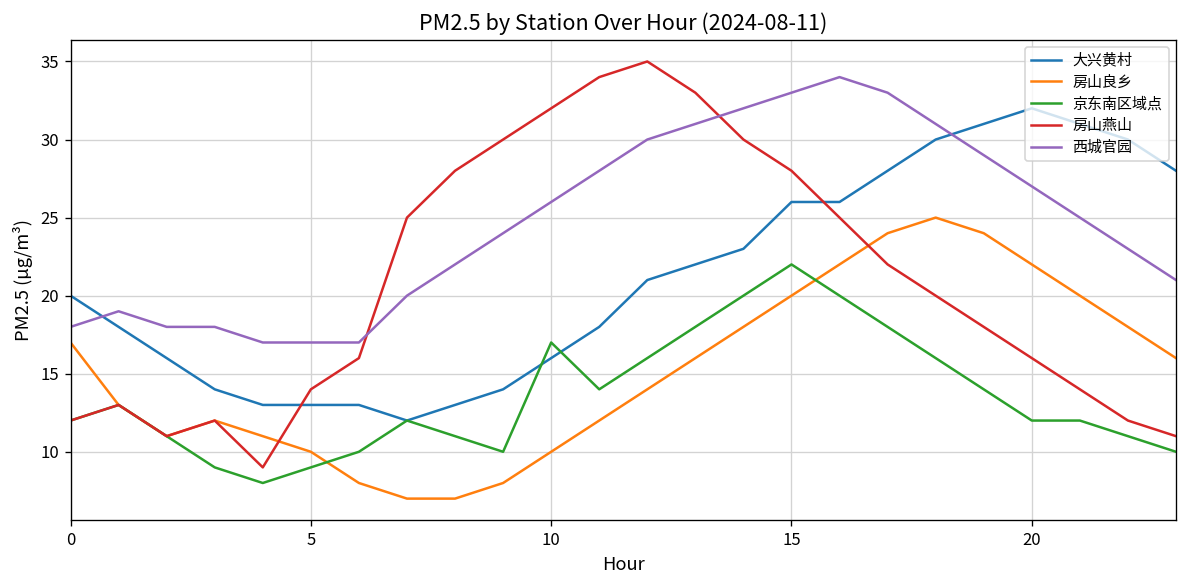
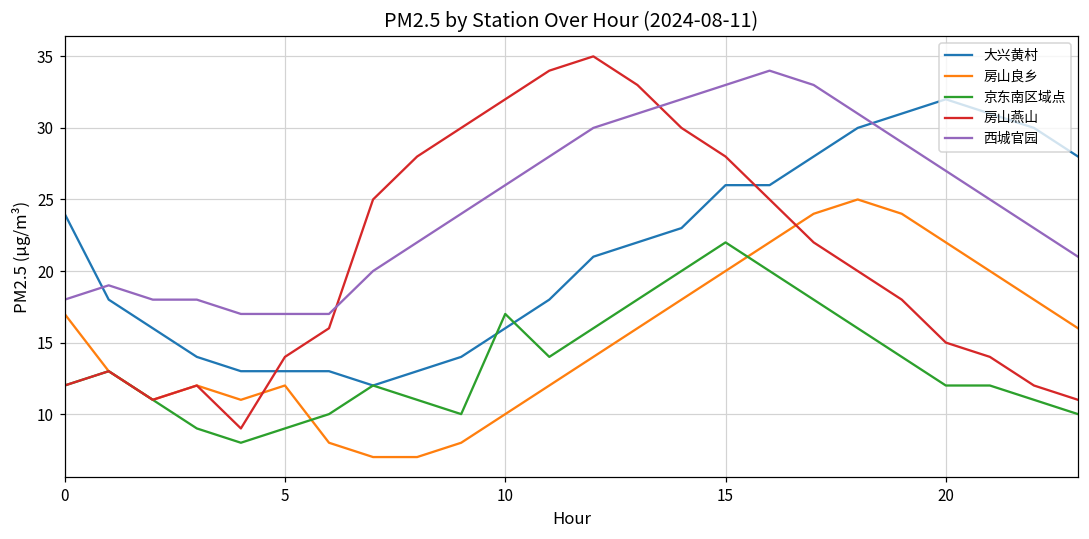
  {
    "大兴黄村": {
-     "0": 20,
+     "0": 24,
      "5": 13,
      "10": 16,
      "15": 26
    },
    "房山良乡": {
      "0": 17,
-     "5": 10,
+     "5": 12,
      "10": 10,
      "15": 20,
      "20": 22
    },
    "京东南区域点": {
      "5": 9,
      "10": 17,
      "15": 22,
      "20": 12
    },
    "房山燕山": {
      "5": 14,
      "10": 32,
      "15": 28,
-     "20": 16
+     "20": 15
    },
    "西城官园": {
      "0": 18,
      "5": 17,
      "10": 26,
      "15": 33,
      "20": 27
    }
  }
